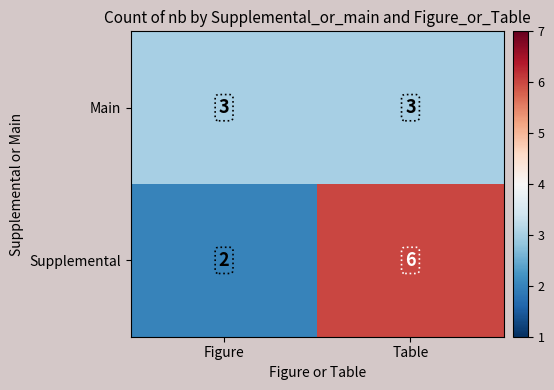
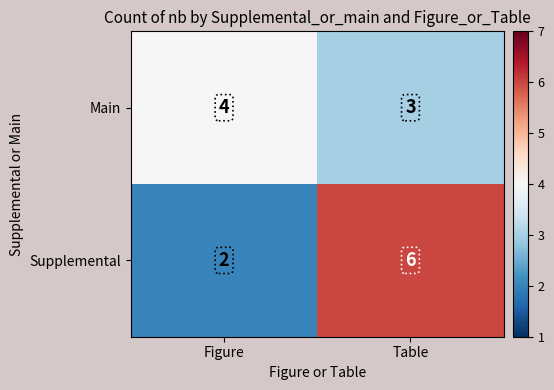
  {
    "Main": {
-     "Figure": 3
+     "Figure": 4
    }
  }
